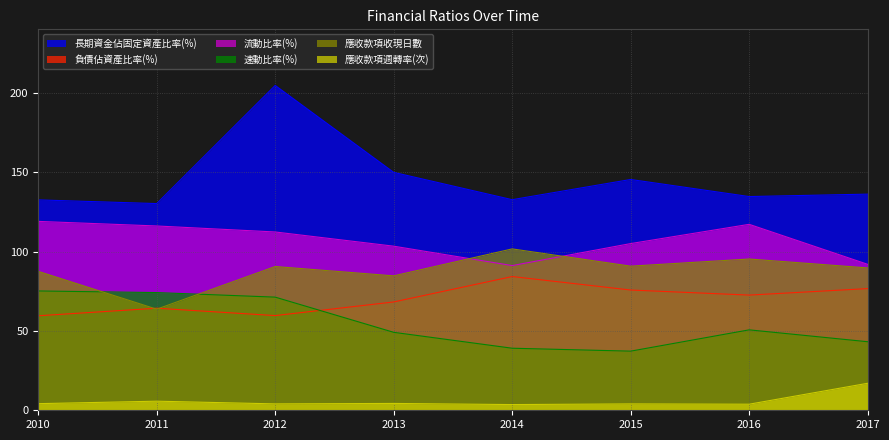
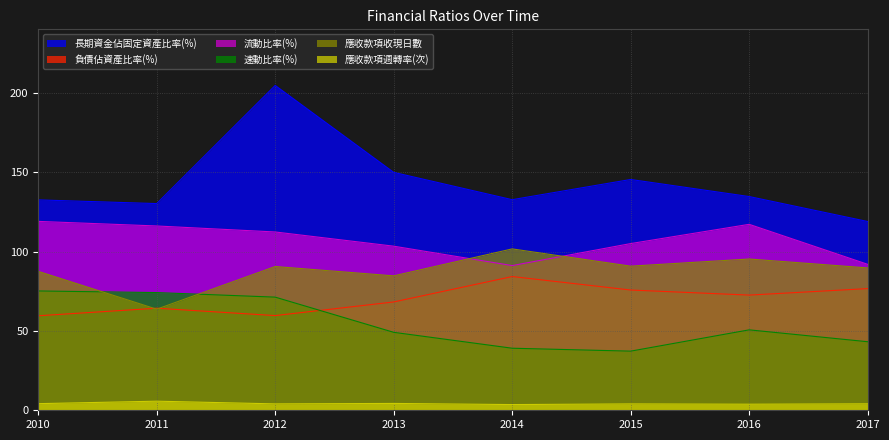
  {
    "長期資金佔固定資產比率(%)": {
      "2010": 133,
      "2011": 130,
      "2012": 205,
      "2013": 150,
      "2014": 133,
      "2015": 145,
      "2016": 135,
-     "2017": 136
+     "2017": 119
    },
    "負債佔資產比率(%)": {
      "2010": 60,
      "2012": 60,
      "2013": 68,
      "2014": 84,
      "2015": 76,
      "2016": 73,
      "2017": 77
    },
    "流動比率(%)": {
      "2010": 119,
      "2011": 116,
      "2012": 112,
      "2013": 103,
      "2014": 91,
      "2015": 105,
      "2016": 117,
      "2017": 92
    },
    "速動比率(%)": {
      "2010": 75,
      "2011": 74,
      "2012": 71,
      "2013": 49,
      "2014": 39,
      "2015": 37,
      "2016": 51,
      "2017": 43
    },
    "應收款項收現日數": {
      "2010": 88,
      "2012": 91,
      "2013": 85,
      "2014": 102,
      "2015": 91,
      "2016": 95,
      "2017": 90
    },
    "應收款項週轉率(次)": {
      "2010": 4,
      "2011": 6,
      "2012": 4,
      "2013": 4,
      "2014": 4,
      "2015": 4,
      "2016": 4,
-     "2017": 17
+     "2017": 4
    }
  }
